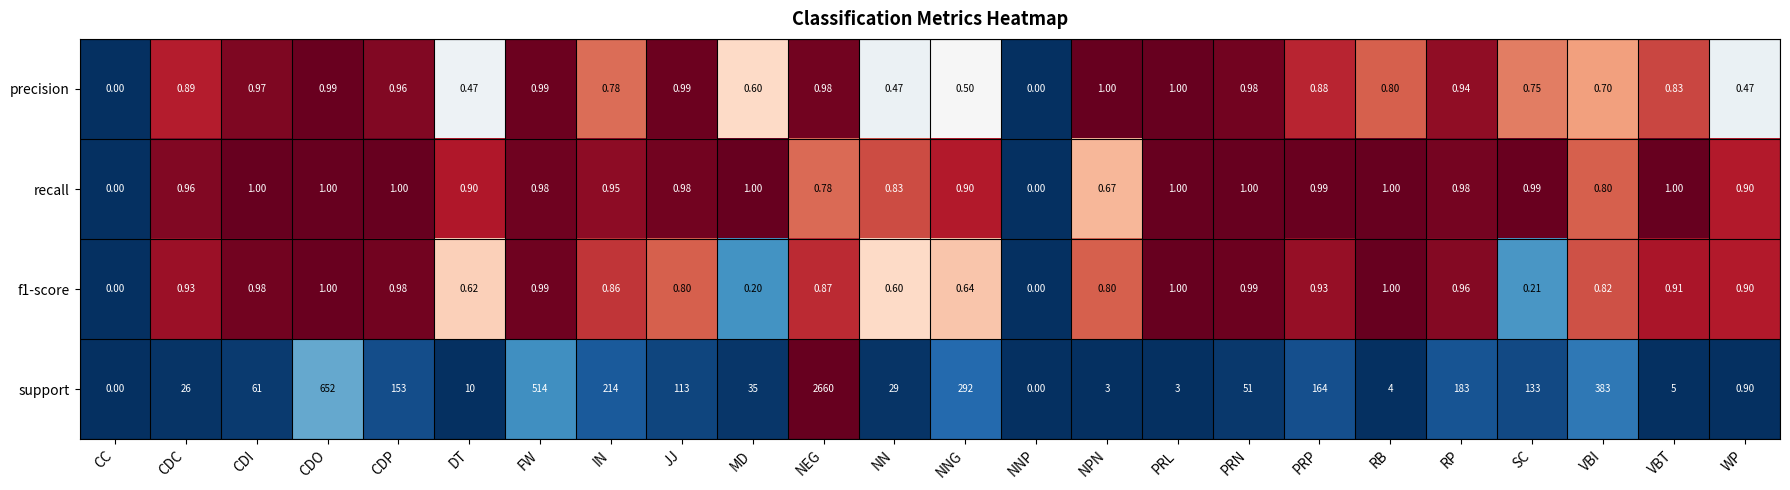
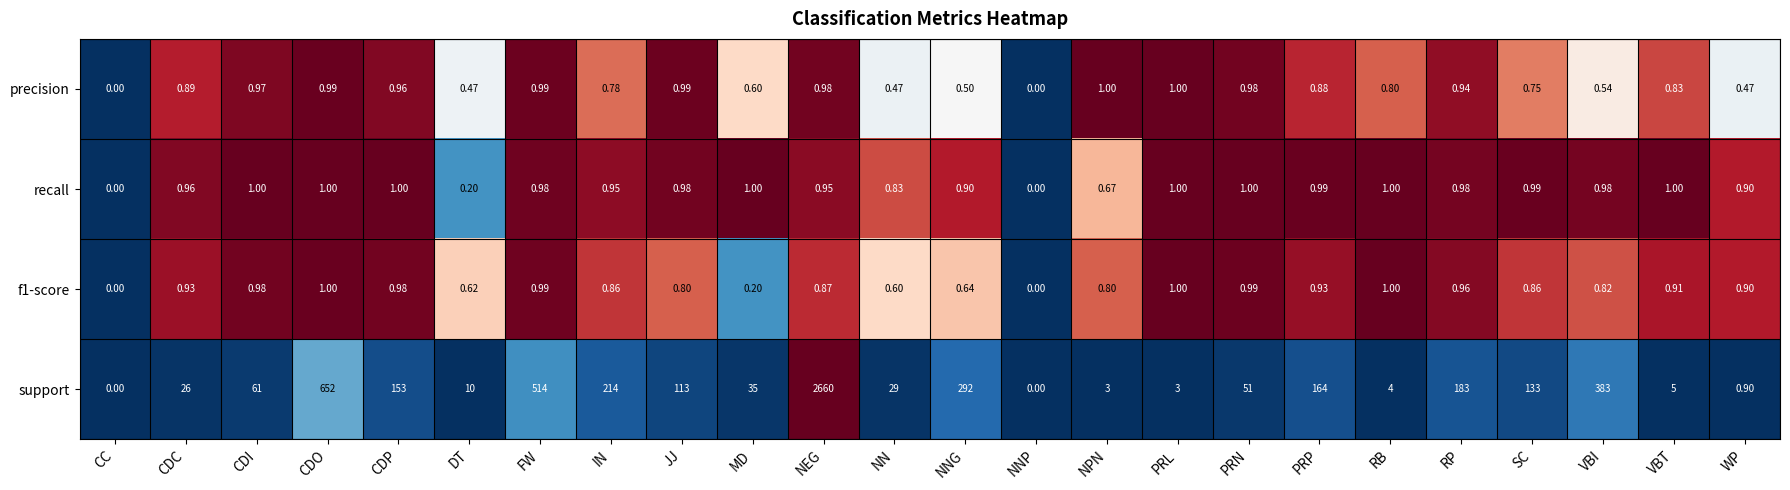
  {
    "precision": {
      "CC": 0.00,
      "CDC": 0.89,
      "CDI": 0.97,
      "CDO": 0.99,
      "CDP": 0.96,
      "DT": 0.47,
      "FW": 0.99,
      "IN": 0.78,
      "JJ": 0.99,
      "MD": 0.60,
      "NEG": 0.98,
      "NN": 0.47,
      "NNG": 0.50,
      "NNP": 0.00,
      "NPN": 1.00,
      "PRL": 1.00,
      "PRN": 0.98,
      "PRP": 0.88,
      "RB": 0.80,
      "RP": 0.94,
      "SC": 0.75,
-     "VBI": 0.70,
+     "VBI": 0.54,
      "VBT": 0.83,
      "WP": 0.47
    },
    "recall": {
      "CC": 0.00,
      "CDC": 0.96,
      "CDI": 1.00,
      "CDO": 1.00,
      "CDP": 1.00,
-     "DT": 0.90,
+     "DT": 0.20,
      "FW": 0.98,
      "IN": 0.95,
      "JJ": 0.98,
      "MD": 1.00,
-     "NEG": 0.78,
+     "NEG": 0.95,
      "NN": 0.83,
      "NNG": 0.90,
      "NNP": 0.00,
      "NPN": 0.67,
      "PRL": 1.00,
      "PRN": 1.00,
      "PRP": 0.99,
      "RB": 1.00,
      "RP": 0.98,
      "SC": 0.99,
-     "VBI": 0.80,
+     "VBI": 0.98,
      "VBT": 1.00,
      "WP": 0.90
    },
    "f1-score": {
      "CC": 0.00,
      "CDC": 0.93,
      "CDI": 0.98,
      "CDO": 1.00,
      "CDP": 0.98,
      "DT": 0.62,
      "FW": 0.99,
      "IN": 0.86,
      "JJ": 0.80,
      "MD": 0.20,
      "NEG": 0.87,
      "NN": 0.60,
      "NNG": 0.64,
      "NNP": 0.00,
      "NPN": 0.80,
      "PRL": 1.00,
      "PRN": 0.99,
      "PRP": 0.93,
      "RB": 1.00,
      "RP": 0.96,
-     "SC": 0.21,
+     "SC": 0.86,
      "VBI": 0.82,
      "VBT": 0.91,
      "WP": 0.90
    },
    "support": {
      "CC": 0.00,
      "CDC": 26,
      "CDI": 61,
      "CDO": 652,
      "CDP": 153,
      "DT": 10,
      "FW": 514,
      "IN": 214,
      "JJ": 113,
      "MD": 35,
      "NEG": 2660,
      "NN": 29,
      "NNG": 292,
      "NNP": 0.00,
      "NPN": 3,
      "PRL": 3,
      "PRN": 51,
      "PRP": 164,
      "RB": 4,
      "RP": 183,
      "SC": 133,
      "VBI": 383,
      "VBT": 5,
      "WP": 0.90
    }
  }
